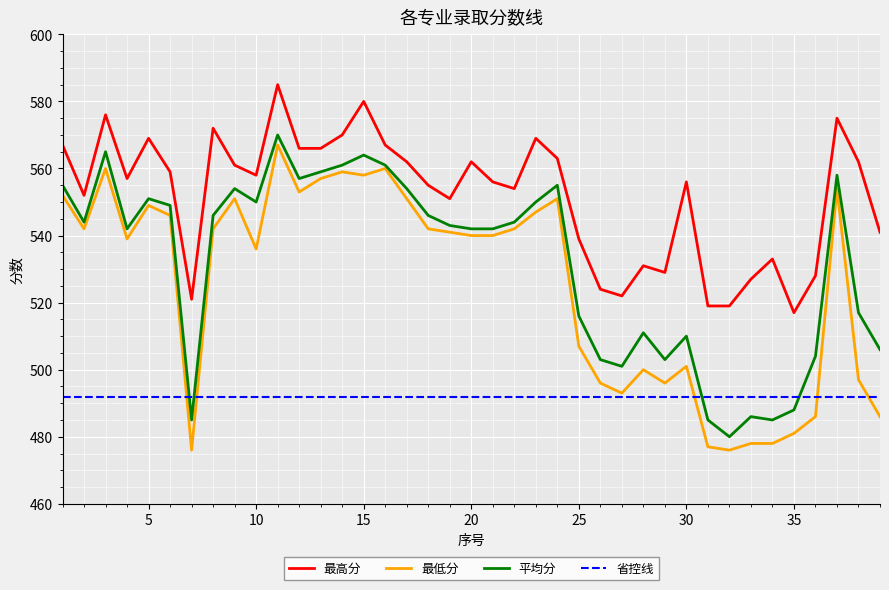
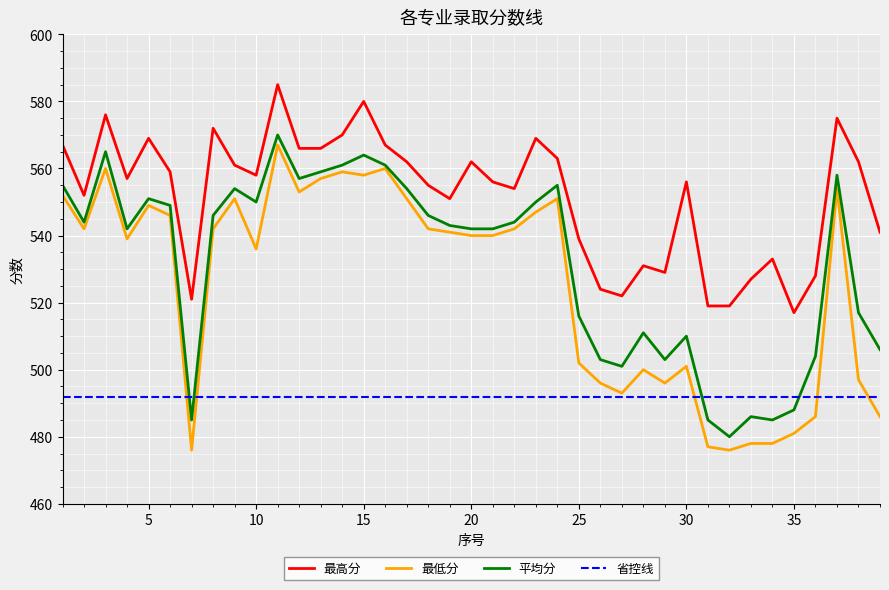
  {
    "最高分": {
      "5": 569,
      "10": 558,
      "15": 580,
      "20": 562,
      "25": 539,
      "30": 556,
      "35": 517
    },
    "最低分": {
      "5": 549,
      "10": 536,
      "15": 558,
      "20": 540,
-     "25": 507,
+     "25": 502,
      "30": 501,
      "35": 481
    },
    "平均分": {
      "5": 551,
      "10": 550,
      "15": 564,
      "20": 542,
      "25": 516,
      "30": 510,
      "35": 488
    },
    "省控线": {
      "5": 492,
      "10": 492,
      "15": 492,
      "20": 492,
      "25": 492,
      "30": 492,
      "35": 492
    }
  }
